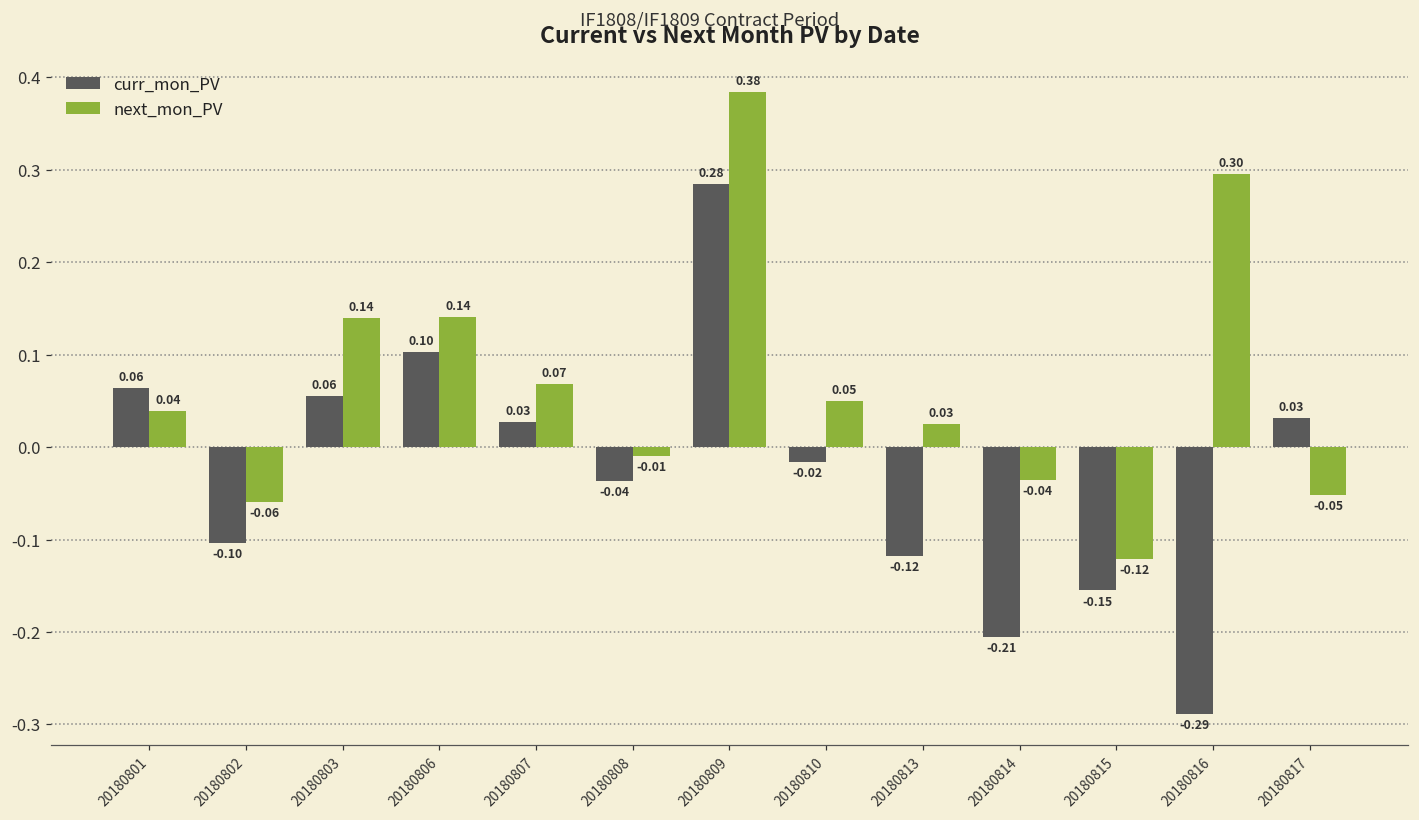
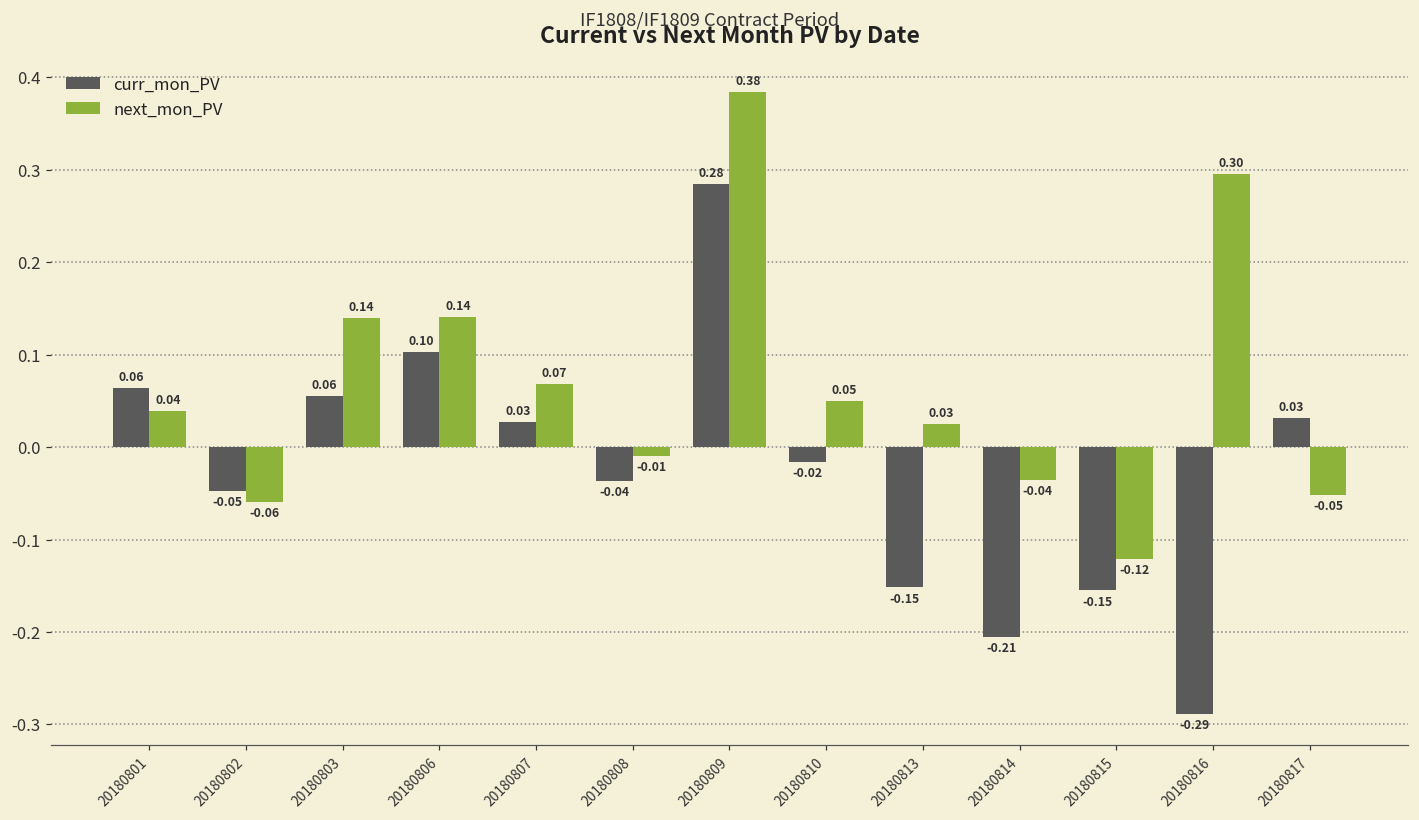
  {
    "curr_mon_PV": {
      "20180801": 0.06,
-     "20180802": -0.10,
+     "20180802": -0.05,
      "20180803": 0.06,
      "20180806": 0.10,
      "20180807": 0.03,
      "20180808": -0.04,
      "20180809": 0.28,
      "20180810": -0.02,
-     "20180813": -0.12,
+     "20180813": -0.15,
      "20180814": -0.21,
      "20180815": -0.15,
      "20180816": -0.29,
      "20180817": 0.03
    },
    "next_mon_PV": {
      "20180801": 0.04,
      "20180802": -0.06,
      "20180803": 0.14,
      "20180806": 0.14,
      "20180807": 0.07,
      "20180808": -0.01,
      "20180809": 0.38,
      "20180810": 0.05,
      "20180813": 0.03,
      "20180814": -0.04,
      "20180815": -0.12,
      "20180816": 0.30,
      "20180817": -0.05
    }
  }
